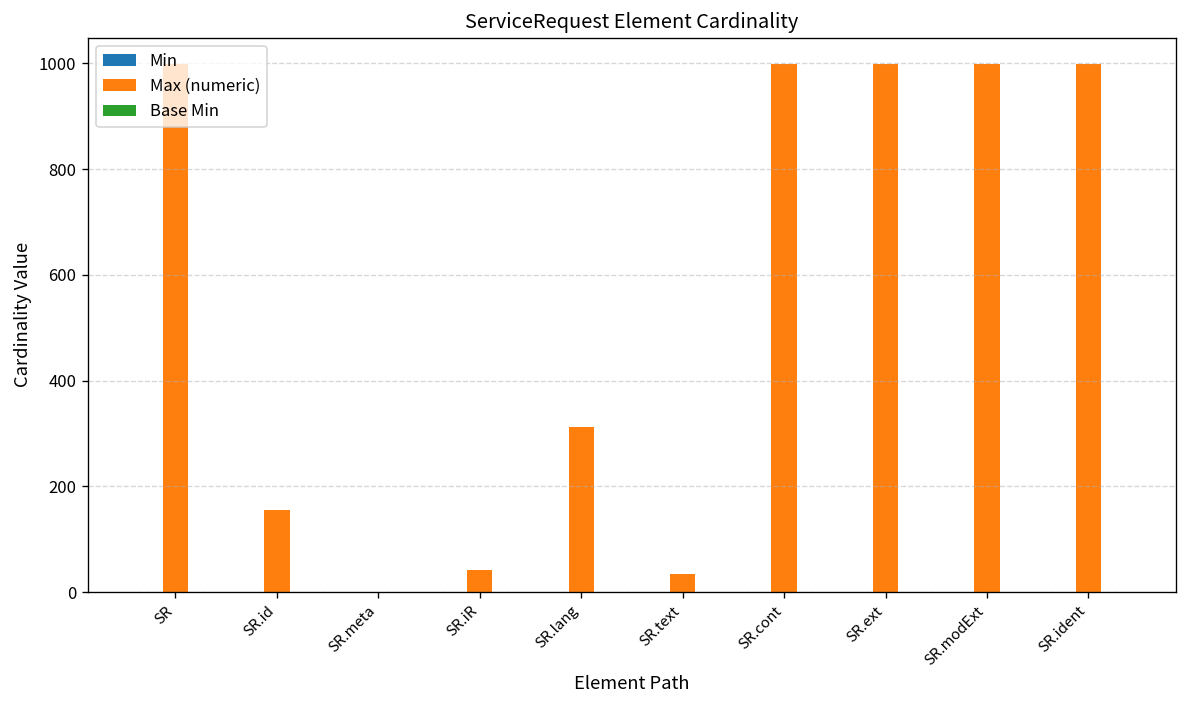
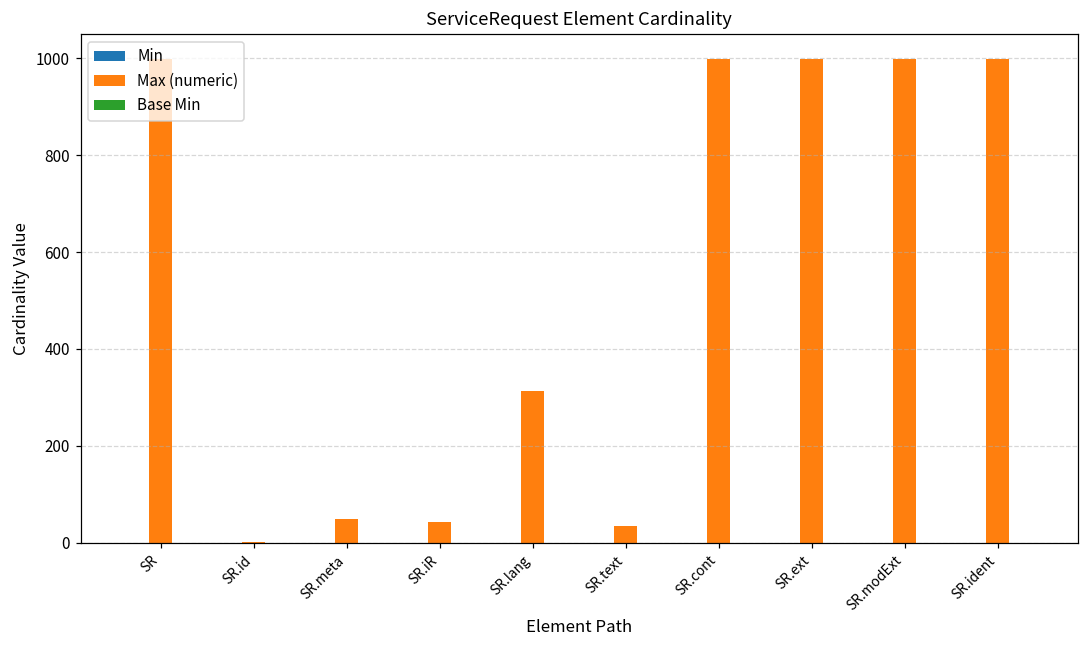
  {
    "Min": {
      "SR": 0,
      "SR.id": 0,
      "SR.meta": 0,
      "SR.iR": 0,
      "SR.lang": 0,
      "SR.text": 0,
      "SR.cont": 0,
      "SR.ext": 0,
      "SR.modExt": 0,
      "SR.ident": 0
    },
    "Max (numeric)": {
-     "SR.id": 160,
-     "SR.meta": 0,
+     "SR.id": 0,
+     "SR.meta": 50,
      "SR.iR": 40,
      "SR.lang": 310,
      "SR.text": 30,
      "SR.cont": 1000,
      "SR.ext": 1000,
      "SR.modExt": 1000,
      "SR.ident": 1000
    },
    "Base Min": {
      "SR": 0,
      "SR.id": 0,
      "SR.meta": 0,
      "SR.iR": 0,
      "SR.lang": 0,
      "SR.text": 0,
      "SR.cont": 0,
      "SR.ext": 0,
      "SR.modExt": 0,
      "SR.ident": 0
    }
  }
